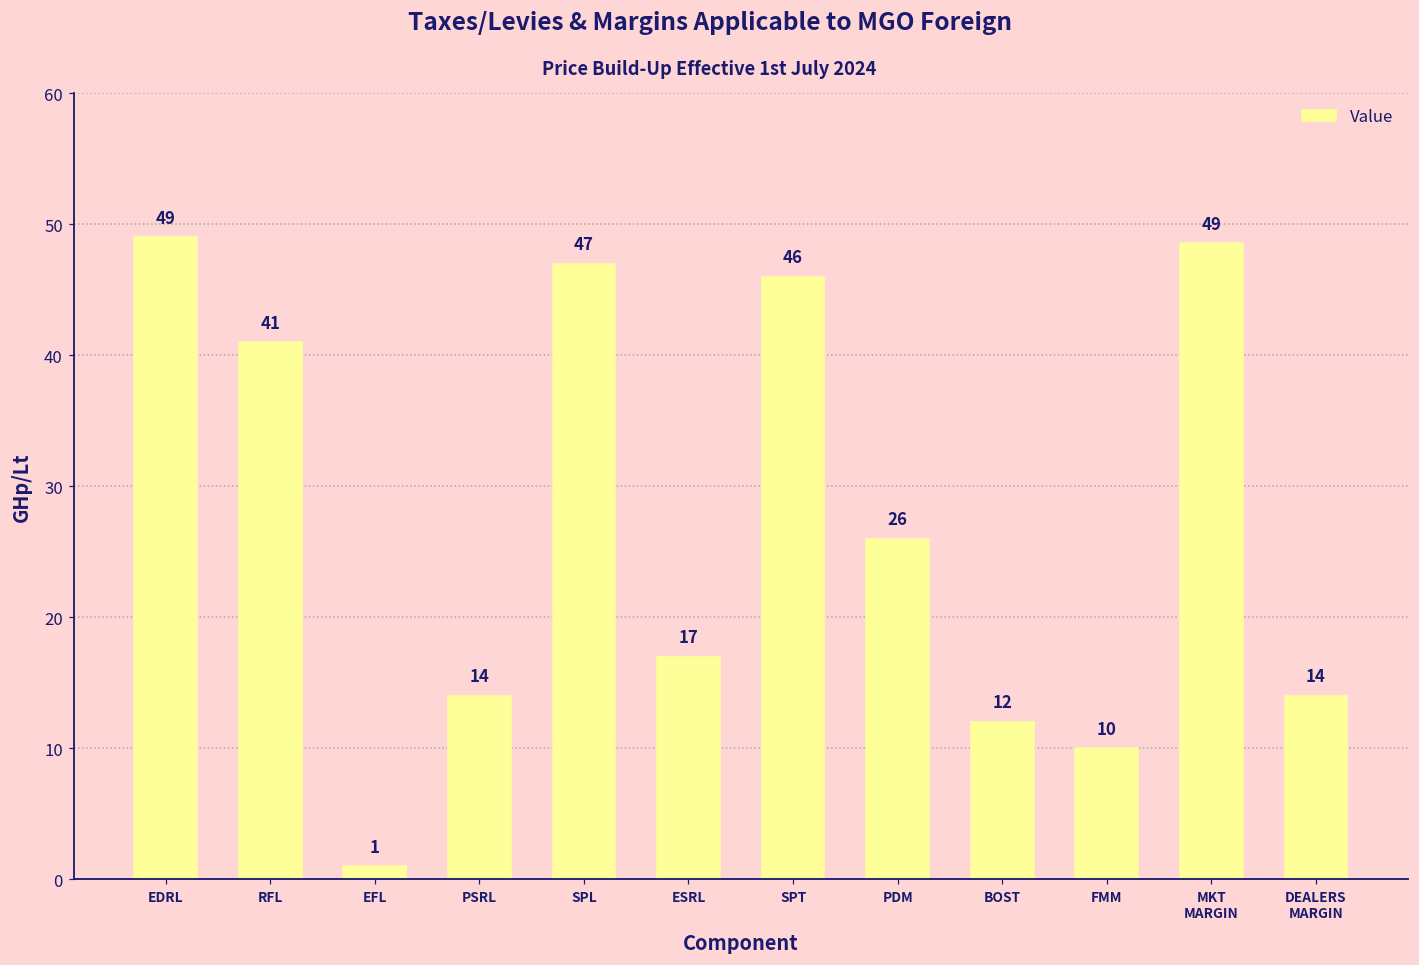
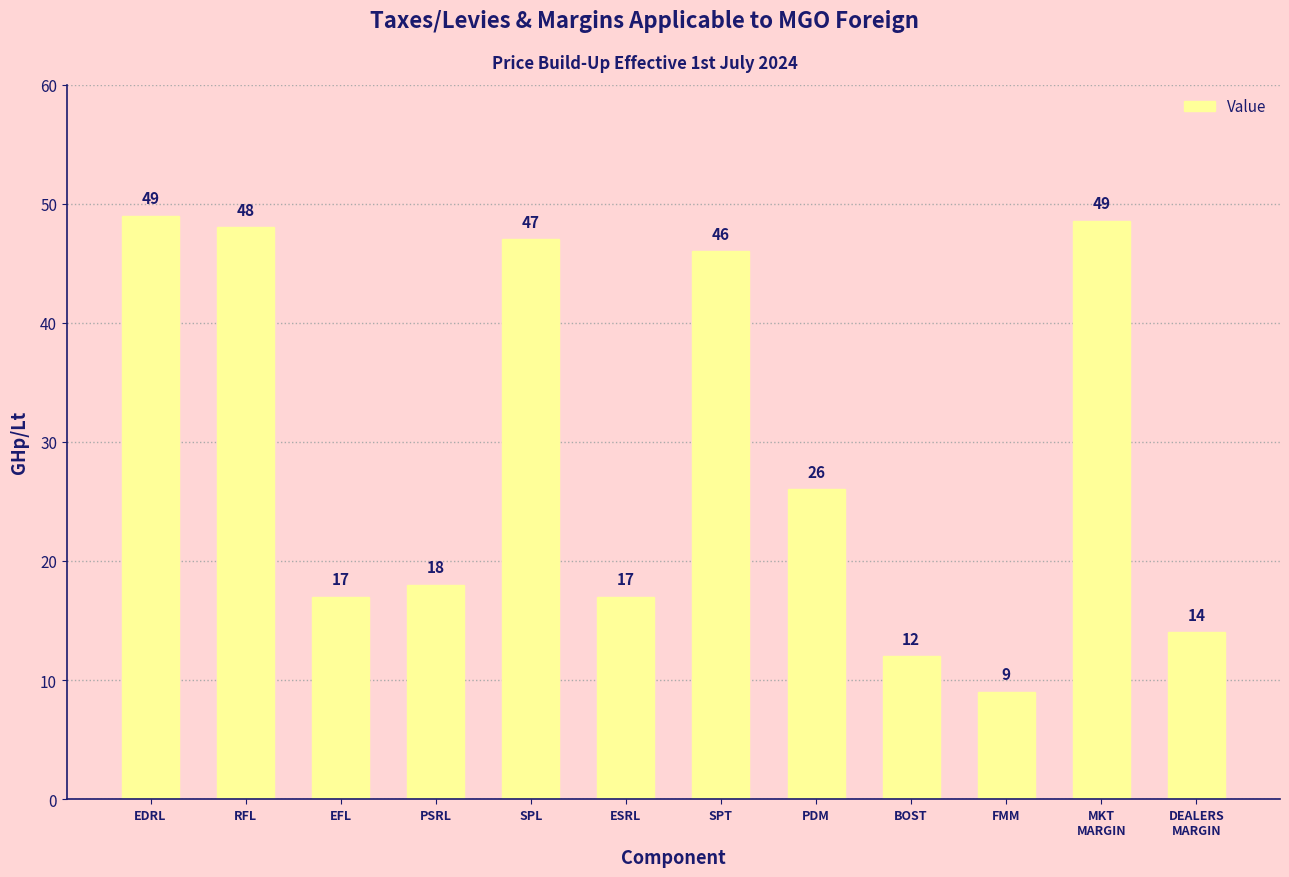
  {
    "EDRL": 49,
-   "RFL": 41,
-   "EFL": 1,
-   "PSRL": 14,
+   "RFL": 48,
+   "EFL": 17,
+   "PSRL": 18,
    "SPL": 47,
    "ESRL": 17,
    "SPT": 46,
    "PDM": 26,
    "BOST": 12,
-   "FMM": 10,
+   "FMM": 9,
    "MKT MARGIN": 49,
    "DEALERS MARGIN": 14
  }
